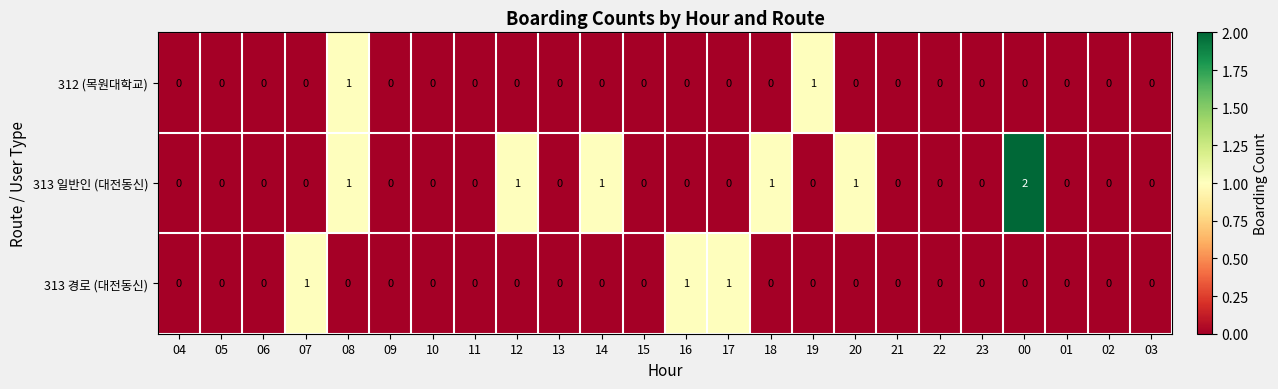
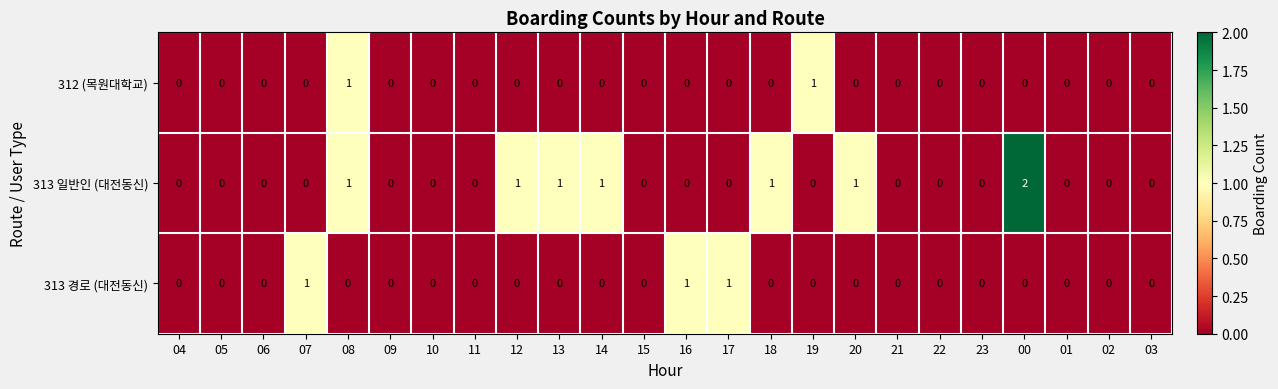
  {
    "312 (목원대학교)": {
      "04": 0,
      "05": 0,
      "06": 0,
      "07": 0,
      "08": 1,
      "09": 0,
      "10": 0,
      "11": 0,
      "12": 0,
      "13": 0,
      "14": 0,
      "15": 0,
      "16": 0,
      "17": 0,
      "18": 0,
      "19": 1,
      "20": 0,
      "21": 0,
      "22": 0,
      "23": 0,
      "00": 0,
      "01": 0,
      "02": 0,
      "03": 0
    },
    "313 일반인 (대전동신)": {
      "04": 0,
      "05": 0,
      "06": 0,
      "07": 0,
      "08": 1,
      "09": 0,
      "10": 0,
      "11": 0,
      "12": 1,
-     "13": 0,
+     "13": 1,
      "14": 1,
      "15": 0,
      "16": 0,
      "17": 0,
      "18": 1,
      "19": 0,
      "20": 1,
      "21": 0,
      "22": 0,
      "23": 0,
      "00": 2,
      "01": 0,
      "02": 0,
      "03": 0
    },
    "313 경로 (대전동신)": {
      "04": 0,
      "05": 0,
      "06": 0,
      "07": 1,
      "08": 0,
      "09": 0,
      "10": 0,
      "11": 0,
      "12": 0,
      "13": 0,
      "14": 0,
      "15": 0,
      "16": 1,
      "17": 1,
      "18": 0,
      "19": 0,
      "20": 0,
      "21": 0,
      "22": 0,
      "23": 0,
      "00": 0,
      "01": 0,
      "02": 0,
      "03": 0
    }
  }
